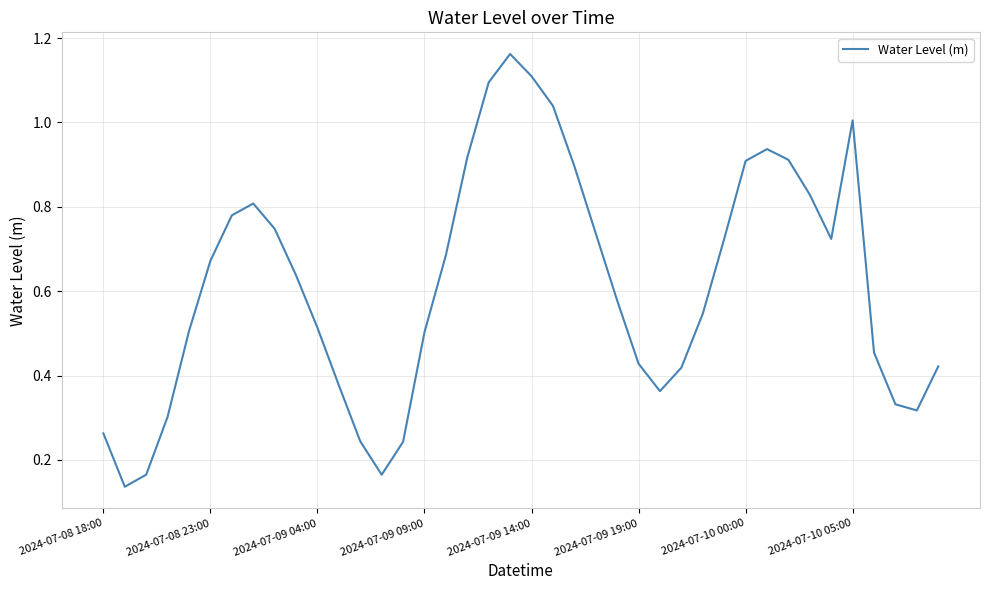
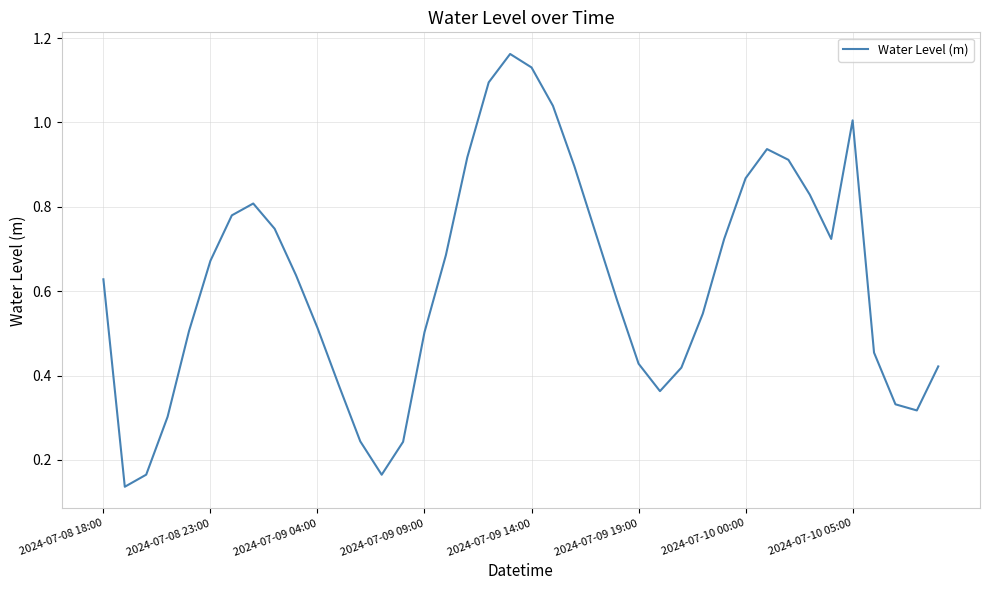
  {
-   "2024-07-08 18:00": 0.26,
+   "2024-07-08 18:00": 0.63,
    "2024-07-08 23:00": 0.67,
    "2024-07-09 04:00": 0.51,
    "2024-07-09 09:00": 0.50,
-   "2024-07-09 14:00": 1.11,
+   "2024-07-09 14:00": 1.13,
    "2024-07-09 19:00": 0.43,
-   "2024-07-10 00:00": 0.91,
+   "2024-07-10 00:00": 0.87,
    "2024-07-10 05:00": 1.01
  }
